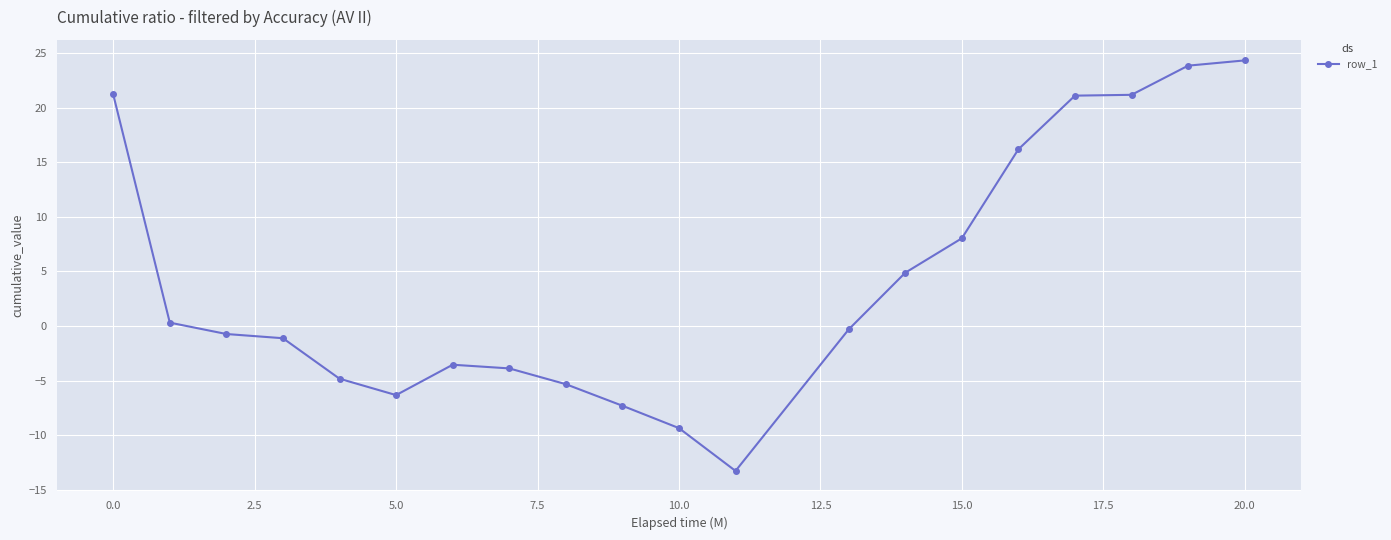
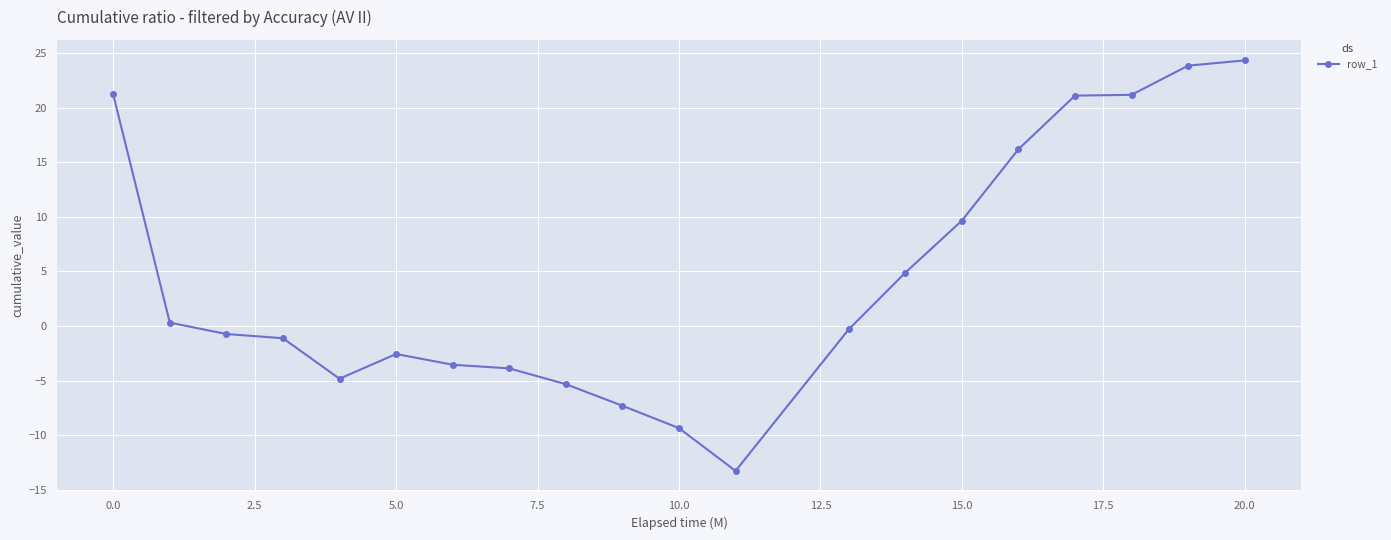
  {
    "0.0": 21.2,
-   "5.0": -6.3,
+   "5.0": -2.6,
    "10.0": -9.3,
-   "15.0": 8.0,
+   "15.0": 9.7,
    "20.0": 24.3
  }
